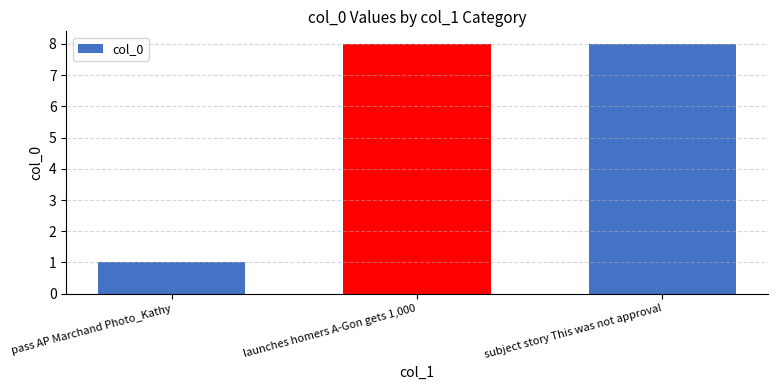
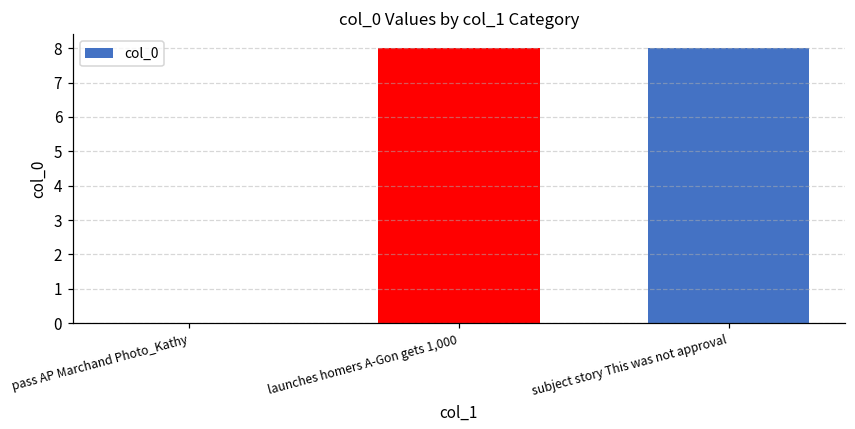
  {
-   "pass AP Marchand Photo_Kathy": 1,
+   "pass AP Marchand Photo_Kathy": 0,
    "launches homers A-Gon gets 1,000": 8,
    "subject story This was not approval": 8
  }
